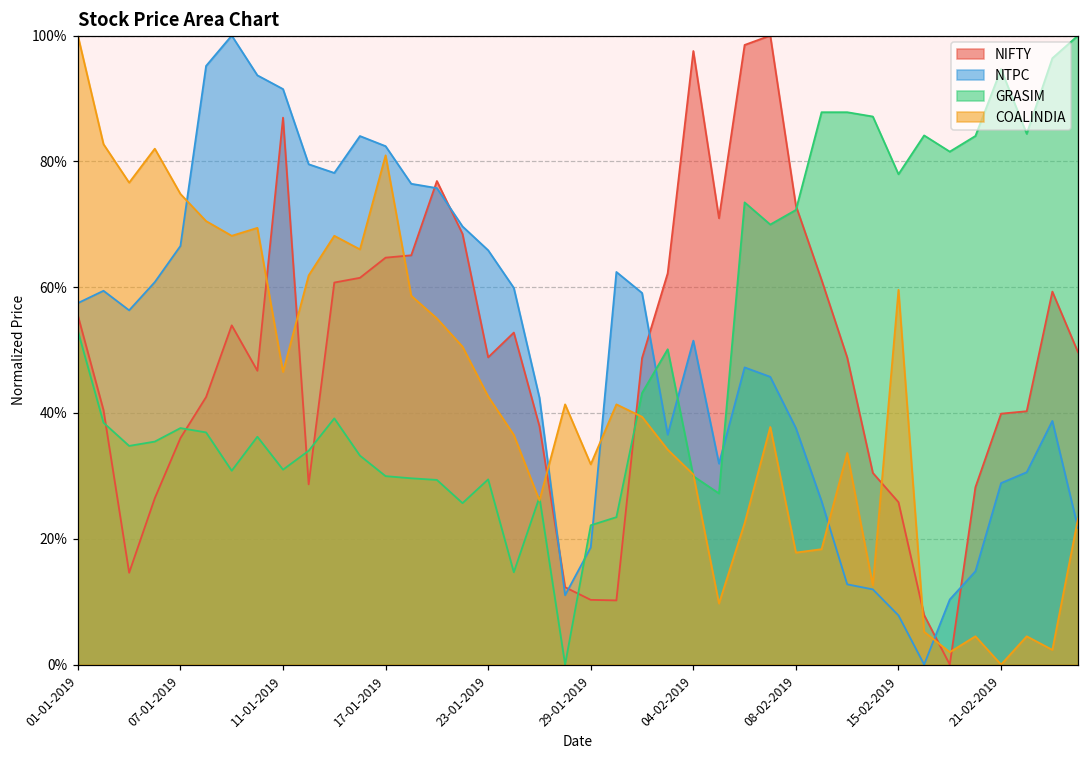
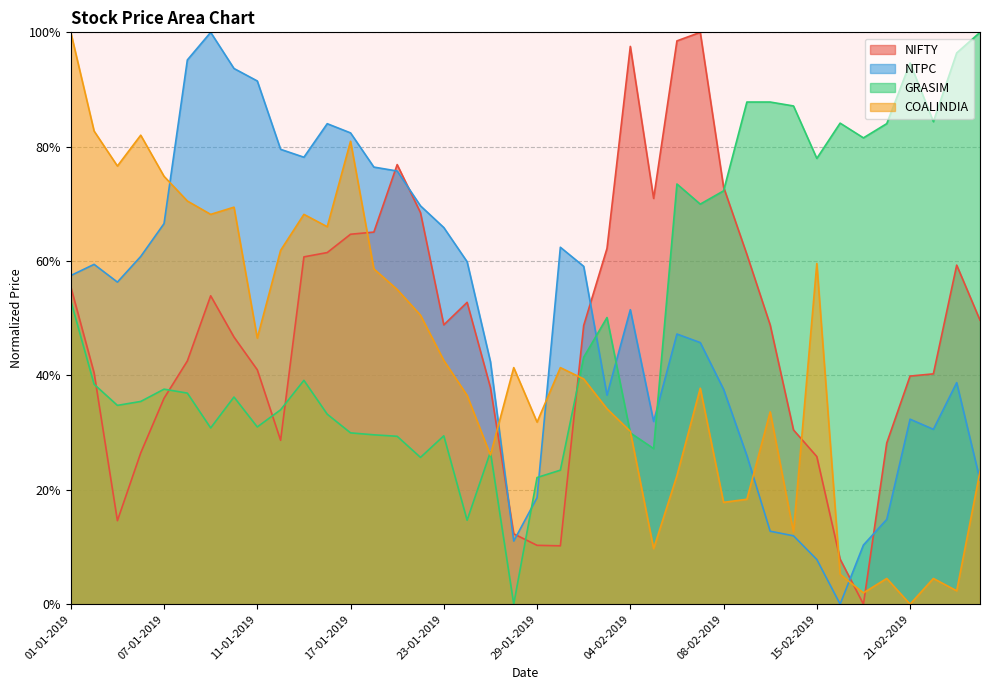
  {
    "NIFTY": {
      "01-01-2019": "56%",
      "07-01-2019": "36%",
-     "11-01-2019": "87%",
+     "11-01-2019": "41%",
      "17-01-2019": "65%",
      "23-01-2019": "49%",
      "29-01-2019": "10%",
      "04-02-2019": "98%",
      "08-02-2019": "73%",
      "15-02-2019": "26%",
      "21-02-2019": "40%"
    },
    "NTPC": {
      "01-01-2019": "57%",
      "07-01-2019": "67%",
      "11-01-2019": "91%",
      "17-01-2019": "82%",
      "23-01-2019": "66%",
      "29-01-2019": "19%",
      "04-02-2019": "51%",
      "08-02-2019": "38%",
      "15-02-2019": "8%",
-     "21-02-2019": "29%"
+     "21-02-2019": "32%"
    },
    "GRASIM": {
      "01-01-2019": "53%",
      "07-01-2019": "38%",
      "11-01-2019": "31%",
      "17-01-2019": "30%",
      "23-01-2019": "29%",
      "29-01-2019": "22%",
      "08-02-2019": "72%",
      "15-02-2019": "78%"
    },
    "COALINDIA": {
      "01-01-2019": "100%",
      "07-01-2019": "75%",
      "11-01-2019": "47%",
      "17-01-2019": "81%",
      "23-01-2019": "43%",
      "29-01-2019": "32%",
      "08-02-2019": "18%",
      "15-02-2019": "60%",
      "21-02-2019": "0%"
    }
  }
